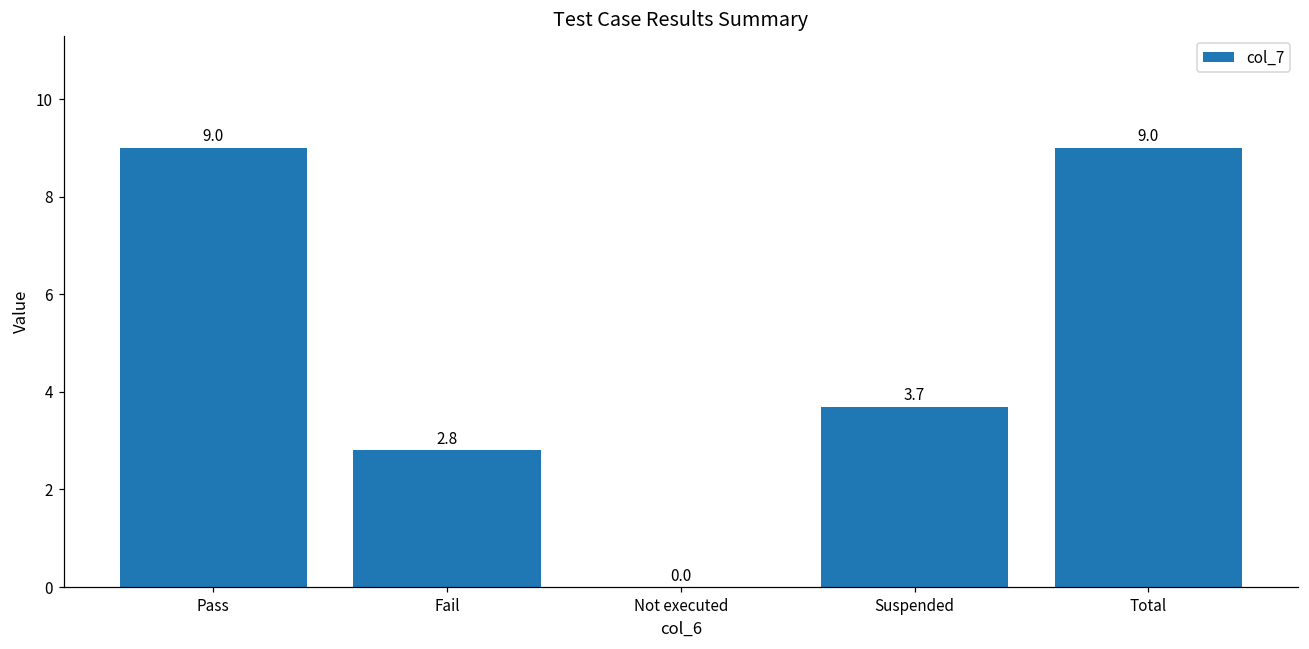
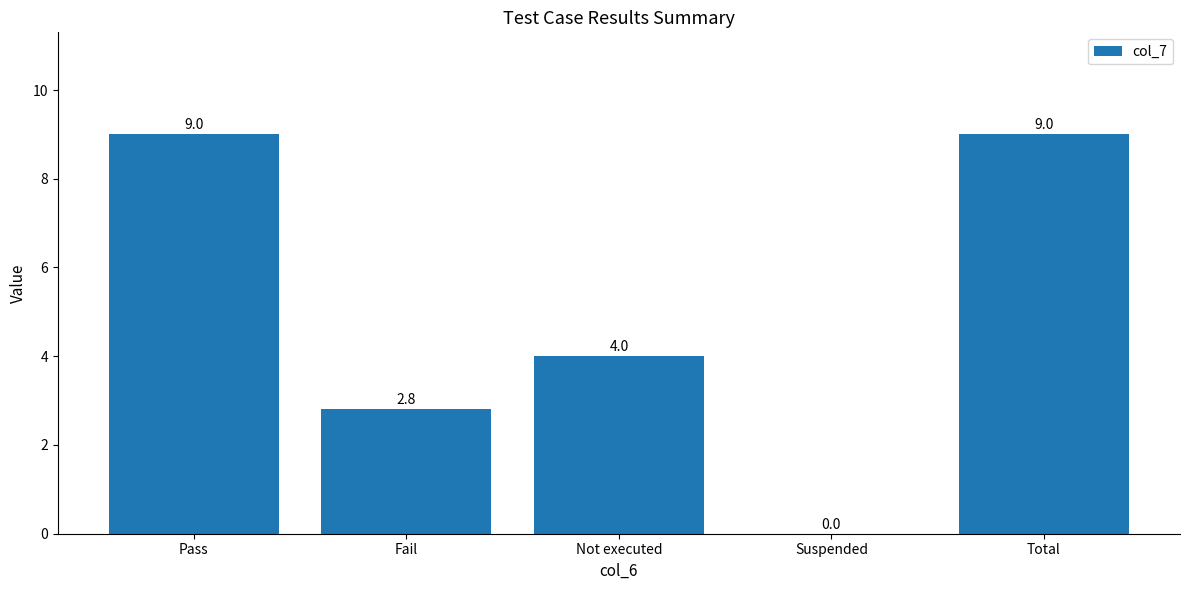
  {
    "Pass": 9.0,
    "Fail": 2.8,
-   "Not executed": 0.0,
-   "Suspended": 3.7,
+   "Not executed": 4.0,
+   "Suspended": 0.0,
    "Total": 9.0
  }
